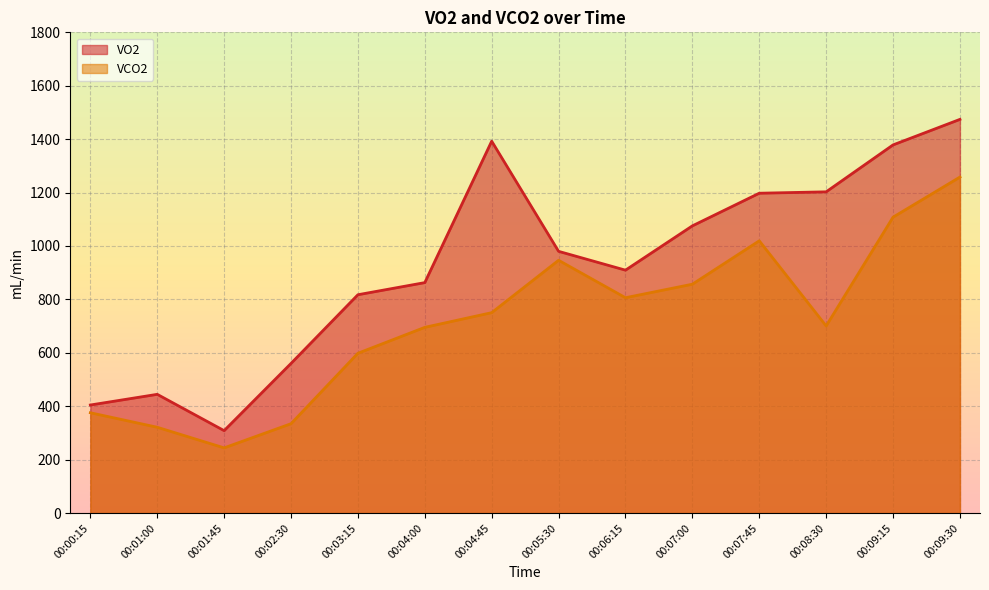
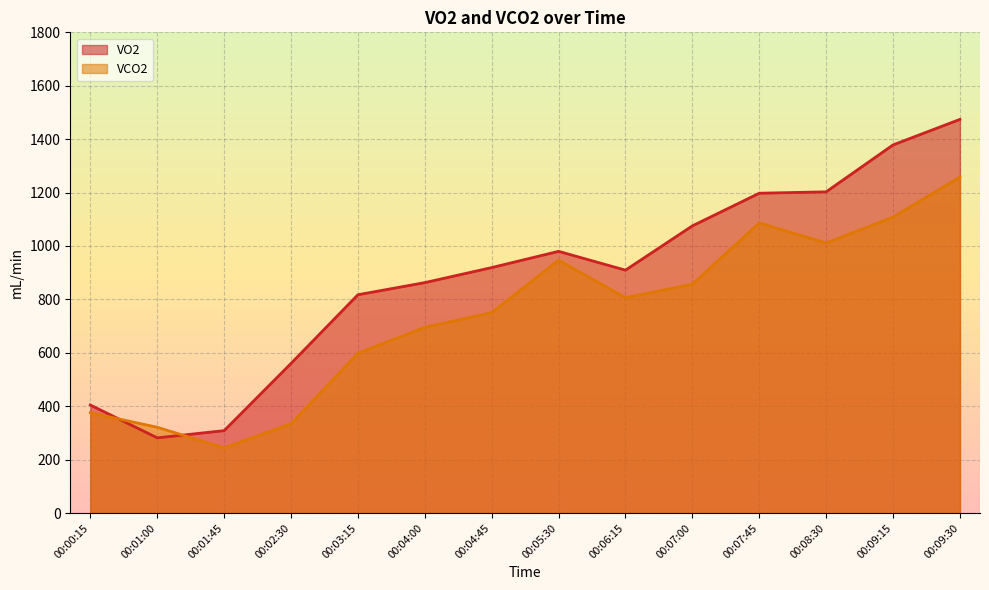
  {
    "VO2": {
      "00:00:15": 400,
-     "00:01:00": 440,
+     "00:01:00": 280,
      "00:01:45": 310,
      "00:02:30": 560,
      "00:03:15": 820,
      "00:04:00": 860,
-     "00:04:45": 1390,
+     "00:04:45": 920,
      "00:05:30": 980,
      "00:06:15": 910,
      "00:07:00": 1080,
      "00:07:45": 1200,
      "00:08:30": 1200,
      "00:09:15": 1380,
      "00:09:30": 1470
    },
    "VCO2": {
      "00:00:15": 380,
      "00:01:00": 320,
      "00:01:45": 240,
      "00:02:30": 330,
      "00:03:15": 600,
      "00:04:00": 700,
      "00:04:45": 750,
      "00:05:30": 950,
      "00:06:15": 810,
      "00:07:00": 860,
-     "00:07:45": 1020,
-     "00:08:30": 700,
+     "00:07:45": 1090,
+     "00:08:30": 1010,
      "00:09:15": 1110,
      "00:09:30": 1260
    }
  }
